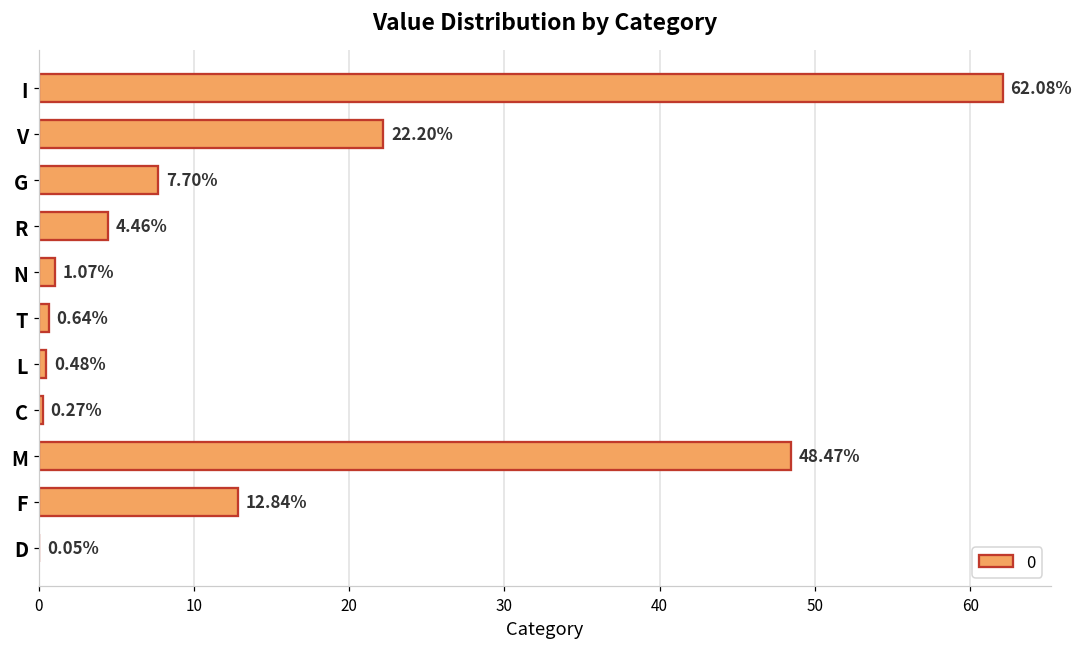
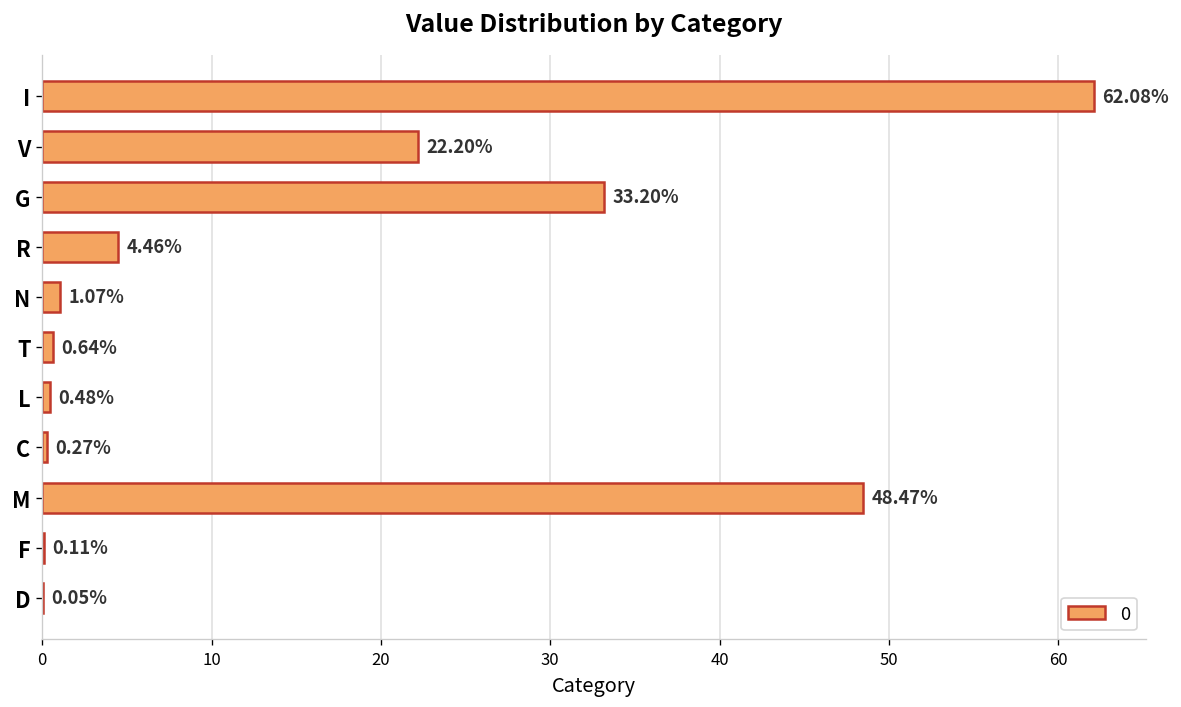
  {
    "I": "62.08%",
    "V": "22.20%",
-   "G": "7.70%",
+   "G": "33.20%",
    "R": "4.46%",
    "N": "1.07%",
    "T": "0.64%",
    "L": "0.48%",
    "C": "0.27%",
    "M": "48.47%",
-   "F": "12.84%",
+   "F": "0.11%",
    "D": "0.05%"
  }
